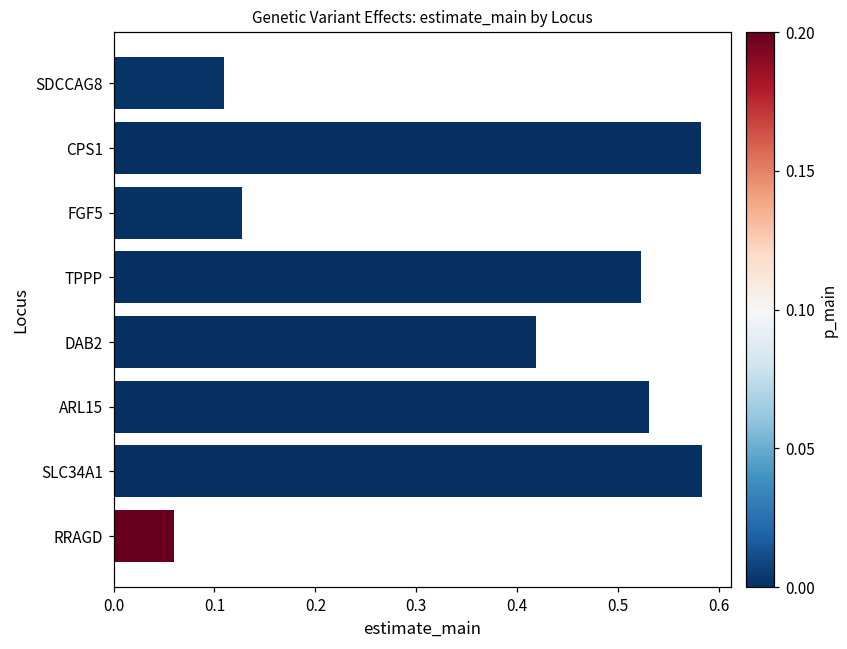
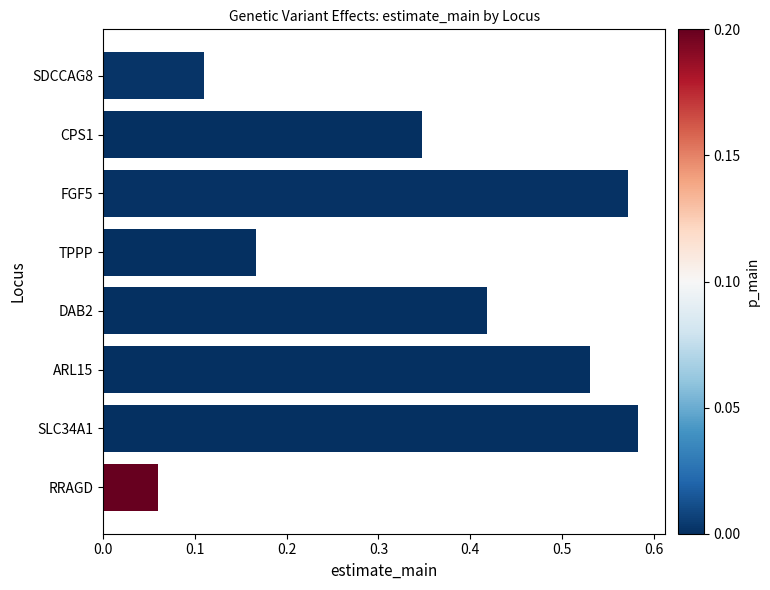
  {
    "SDCCAG8": 0.11,
-   "CPS1": 0.58,
-   "FGF5": 0.13,
-   "TPPP": 0.52,
+   "CPS1": 0.35,
+   "FGF5": 0.57,
+   "TPPP": 0.17,
    "DAB2": 0.42,
    "ARL15": 0.53,
    "SLC34A1": 0.58,
    "RRAGD": 0.06
  }
